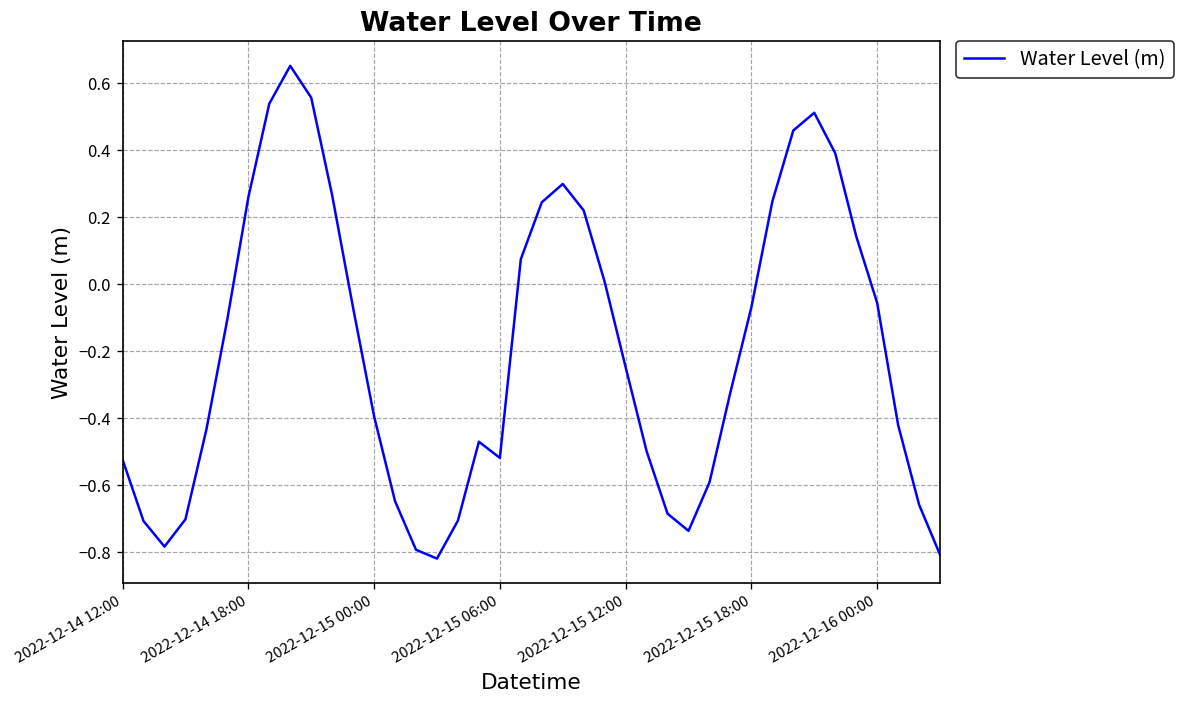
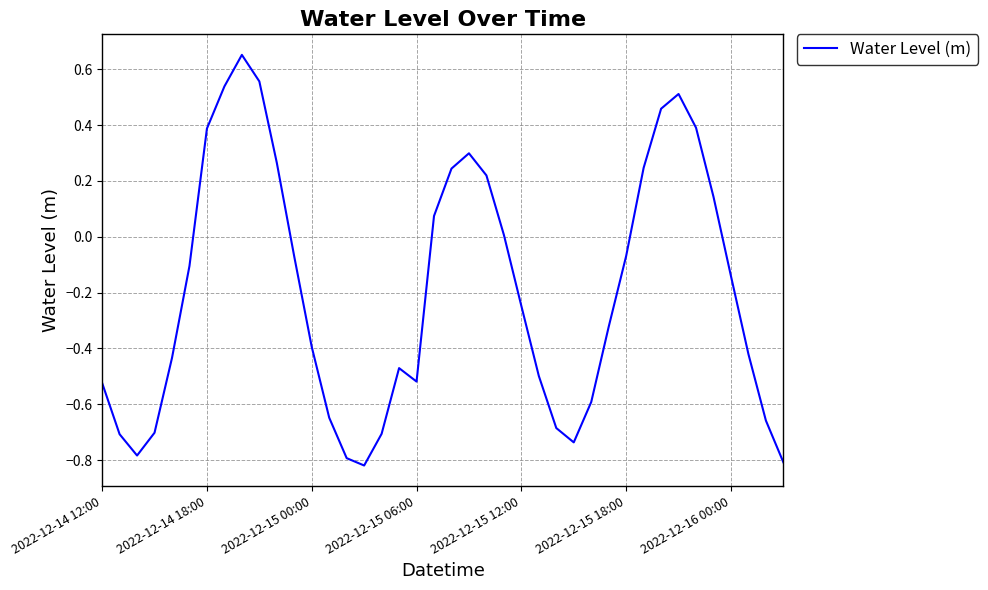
  {
    "2022-12-14 12:00": -0.52,
-   "2022-12-14 18:00": 0.26,
+   "2022-12-14 18:00": 0.39,
    "2022-12-15 00:00": -0.39,
    "2022-12-15 06:00": -0.52,
    "2022-12-15 12:00": -0.25,
    "2022-12-15 18:00": -0.07,
-   "2022-12-16 00:00": -0.06
+   "2022-12-16 00:00": -0.14
  }
